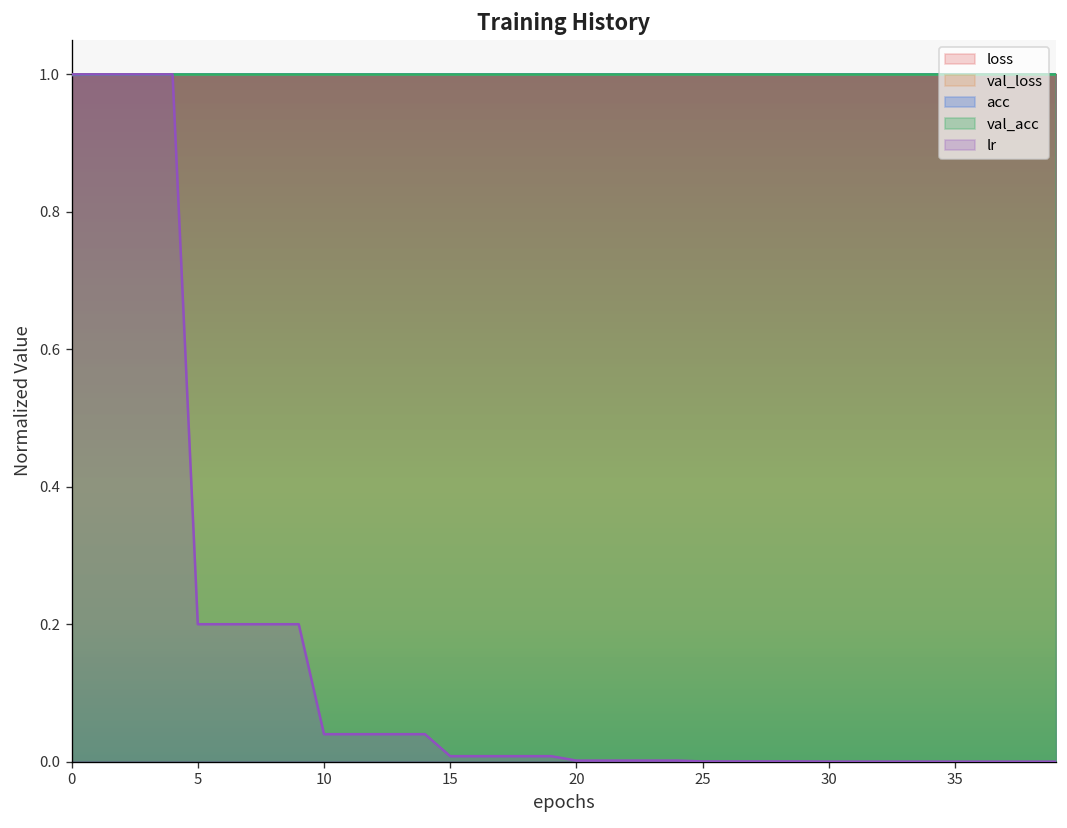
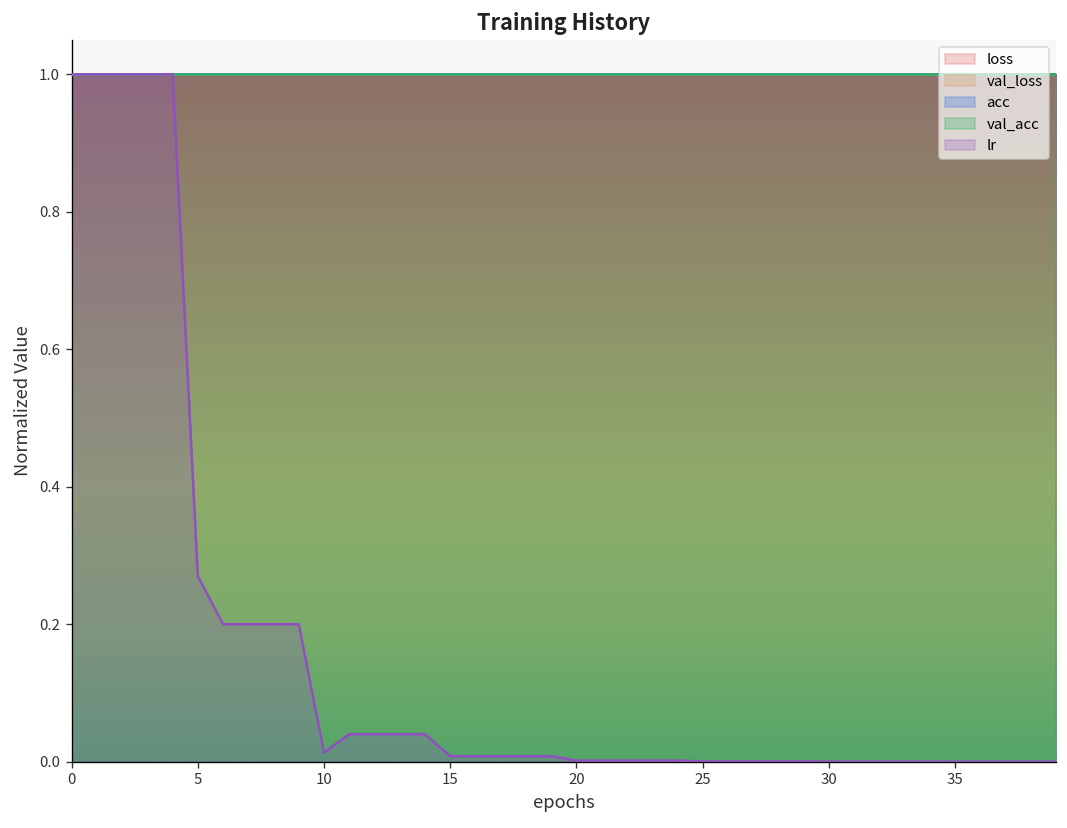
  {
    "val_acc": {
      "5": 1.00,
      "10": 1.00,
      "15": 1.00,
      "20": 1.00,
      "25": 1.00,
      "30": 1.00
    },
    "lr": {
-     "5": 0.20,
-     "10": 0.04,
+     "5": 0.27,
+     "10": 0.01,
      "15": 0.01,
      "20": 0.00,
      "25": 0.00,
      "30": 0.00,
      "35": 0.00
    }
  }
